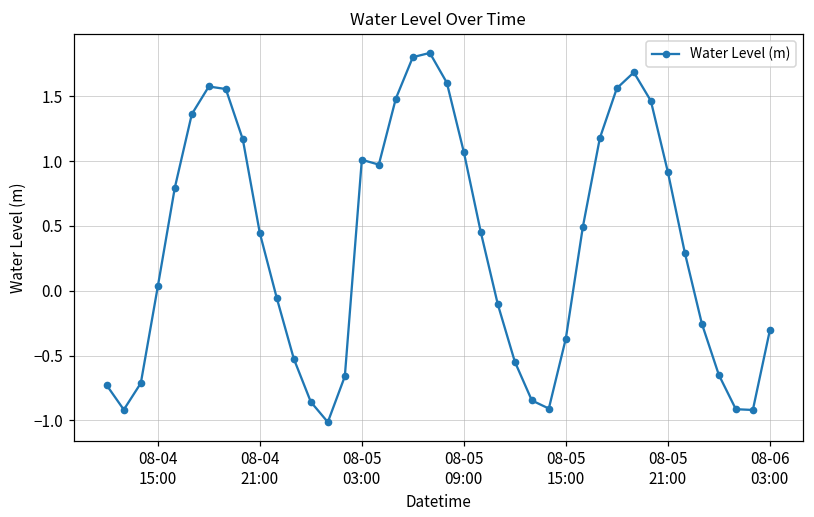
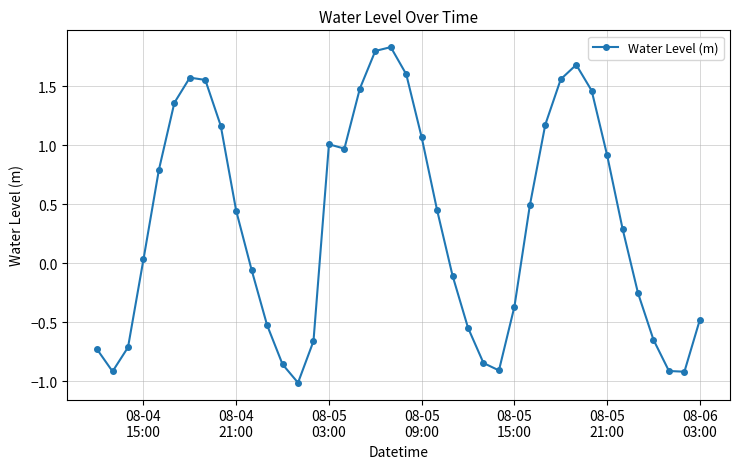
  {
    "08-04 15:00": 0.03,
    "08-04 21:00": 0.44,
    "08-05 03:00": 1.01,
    "08-05 09:00": 1.07,
    "08-05 15:00": -0.37,
    "08-05 21:00": 0.92,
-   "08-06 03:00": -0.31
+   "08-06 03:00": -0.48
  }
